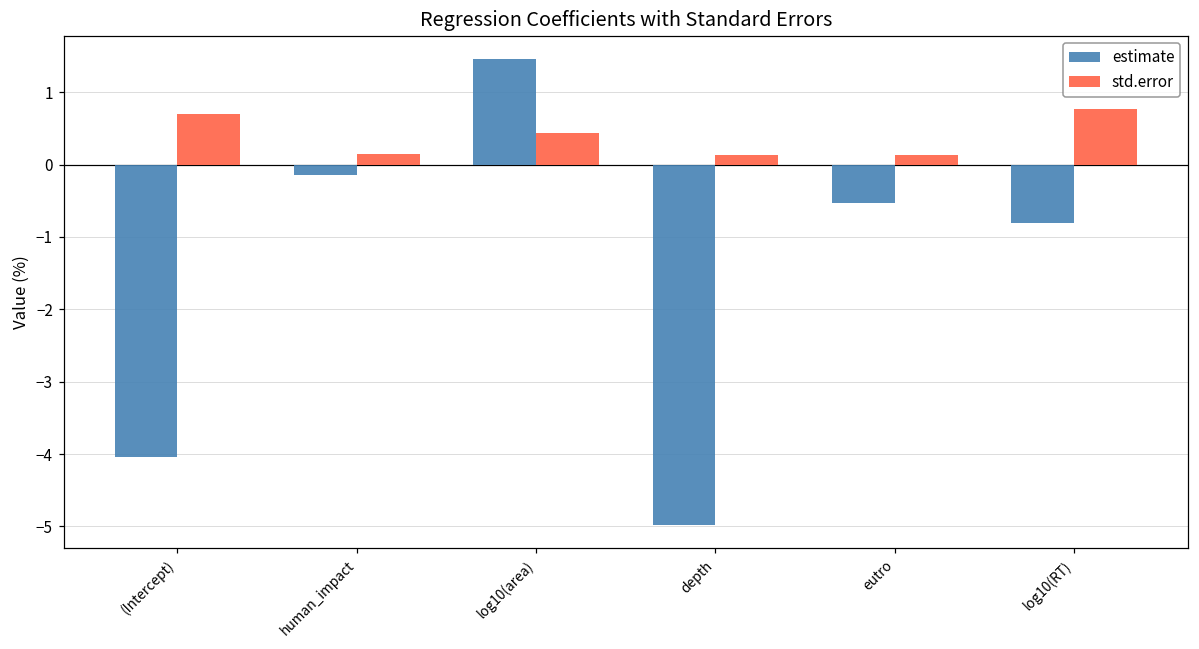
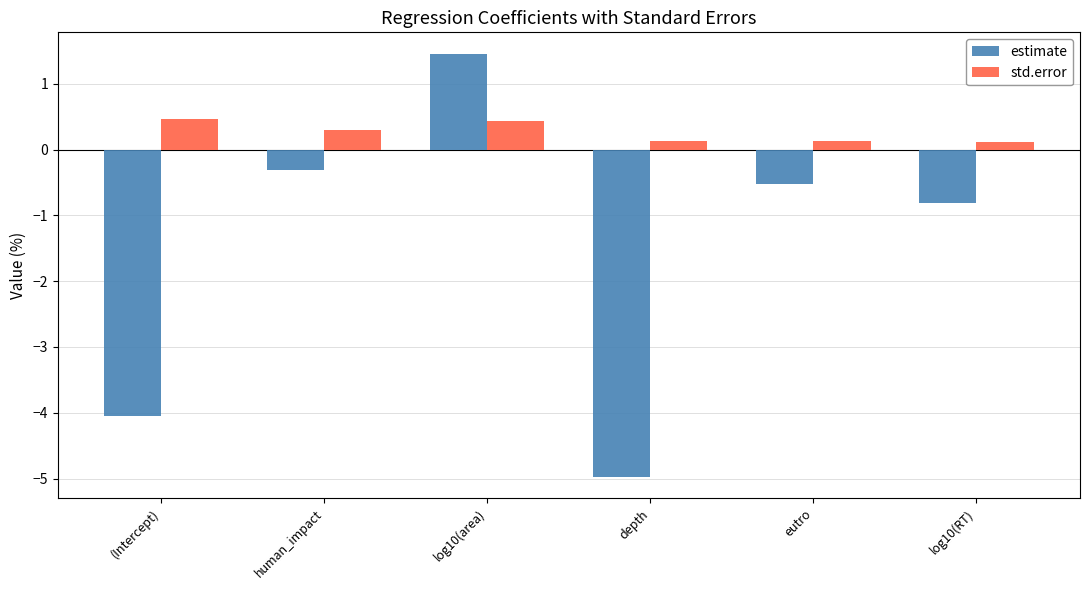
  {
    "estimate": {
      "(Intercept)": -4.0,
-     "human_impact": -0.1,
+     "human_impact": -0.3,
      "log10(area)": 1.5,
      "depth": -5.0,
      "eutro": -0.5,
      "log10(RT)": -0.8
    },
    "std.error": {
-     "(Intercept)": 0.7,
-     "human_impact": 0.2,
+     "(Intercept)": 0.5,
+     "human_impact": 0.3,
      "log10(area)": 0.4,
      "depth": 0.1,
      "eutro": 0.1,
-     "log10(RT)": 0.8
+     "log10(RT)": 0.1
    }
  }
